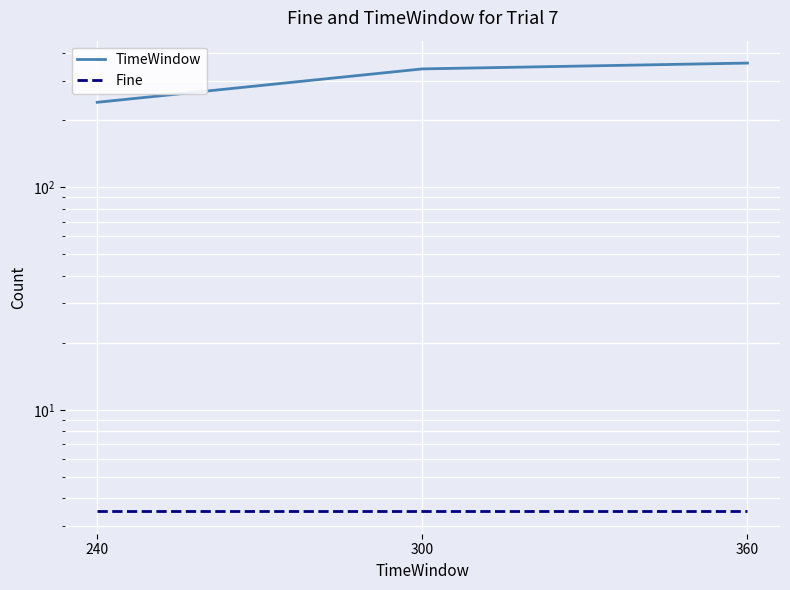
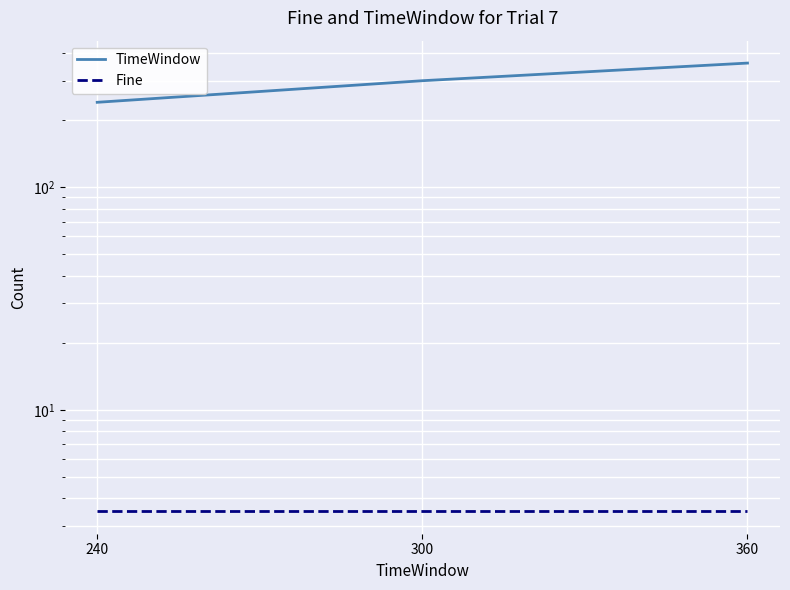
  {
    "TimeWindow": {
      "240": 240,
-     "300": 340,
+     "300": 300,
      "360": 360
    },
    "Fine": {
      "240": 3.5,
      "300": 3.5,
      "360": 3.5
    }
  }
